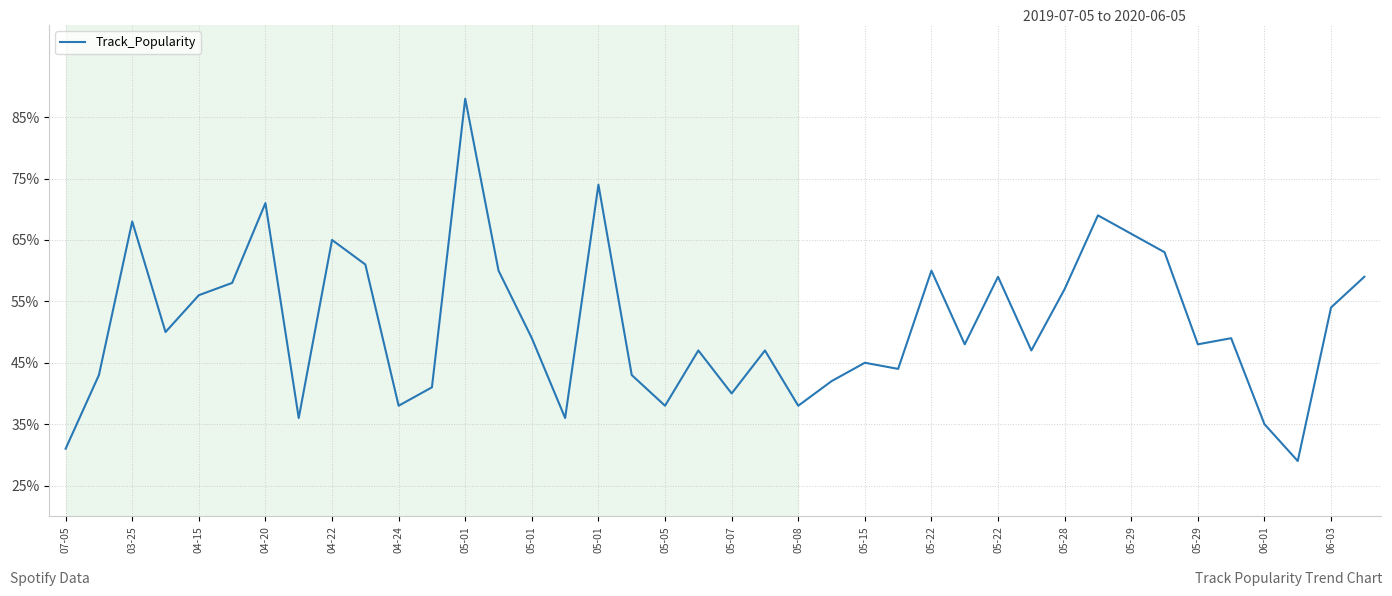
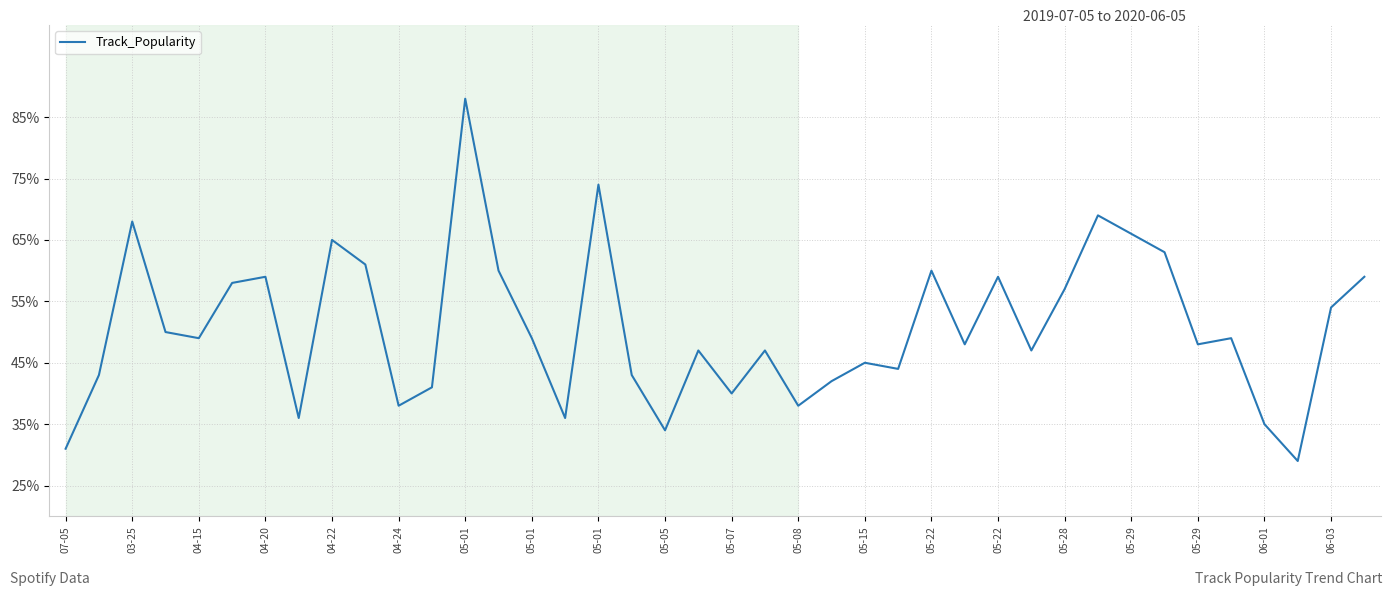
  {
    "07-05": "31%",
    "03-25": "68%",
-   "04-15": "56%",
-   "04-20": "71%",
+   "04-15": "49%",
+   "04-20": "59%",
    "04-22": "65%",
    "04-24": "38%",
-   "05-05": "38%",
+   "05-05": "34%",
    "05-07": "40%",
    "05-08": "38%",
    "05-15": "45%",
    "05-28": "57%",
    "06-01": "35%",
    "06-03": "54%"
  }
